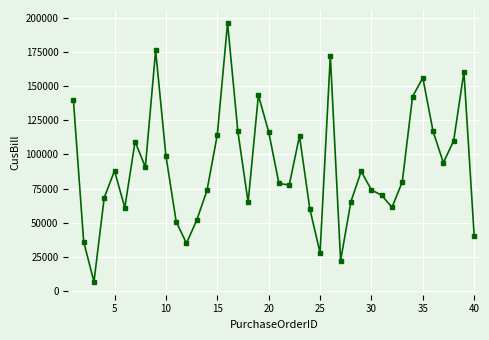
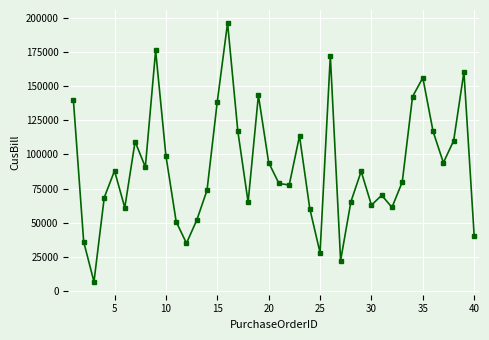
  {
    "5": 88000,
    "10": 99000,
-   "15": 114000,
-   "20": 117000,
+   "15": 139000,
+   "20": 94000,
    "25": 28000,
-   "30": 74000,
+   "30": 63000,
    "35": 156000,
    "40": 40000
  }
